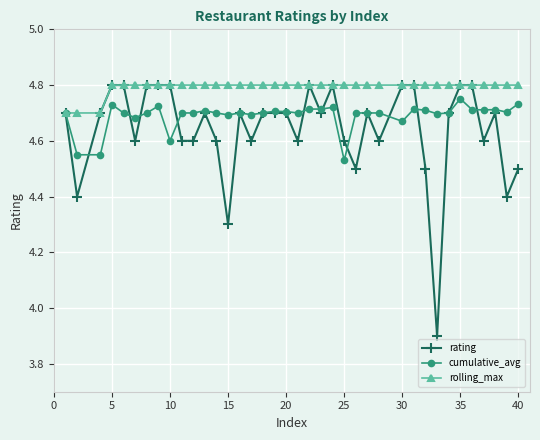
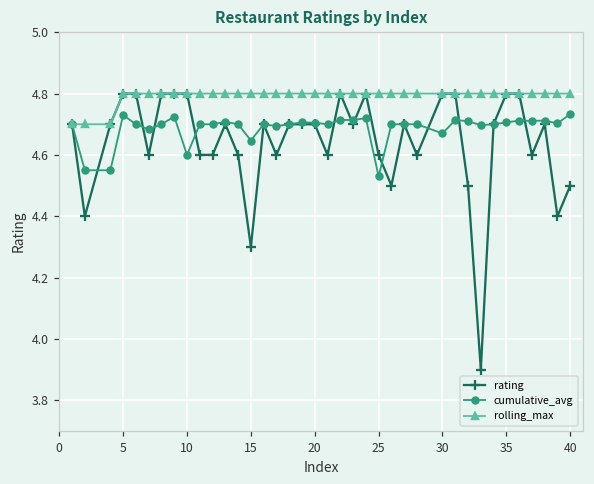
  {
    "rating": {
      "15": 4.30,
      "25": 4.60,
      "40": 4.50
    },
    "cumulative_avg": {
      "5": 4.73,
      "10": 4.60,
-     "15": 4.69,
+     "15": 4.65,
      "25": 4.53,
      "30": 4.67,
-     "35": 4.75,
+     "35": 4.71,
      "40": 4.73
    },
    "rolling_max": {
      "15": 4.80,
      "20": 4.80,
      "25": 4.80,
      "40": 4.80
    }
  }
